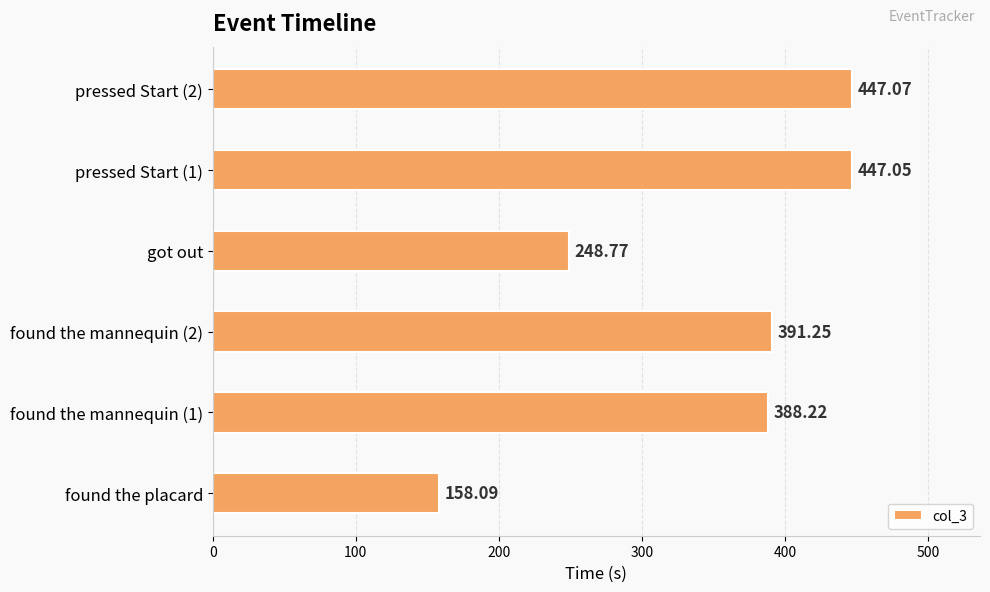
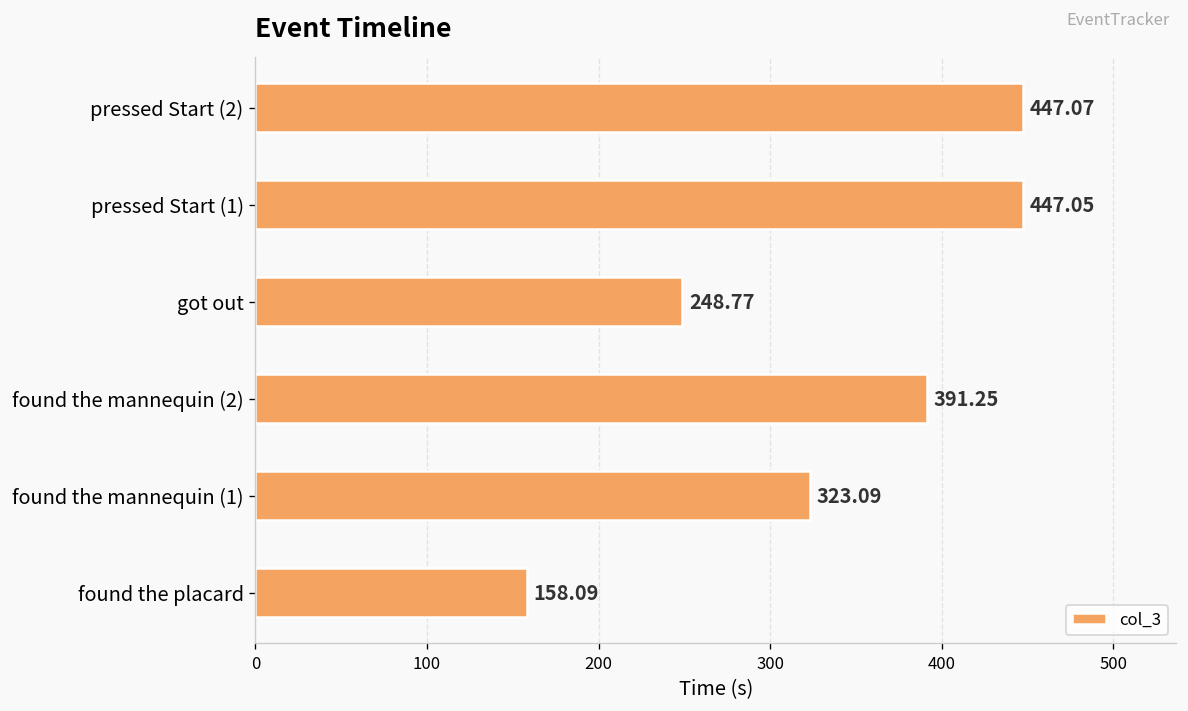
  {
    "pressed Start (2)": 447.07,
    "pressed Start (1)": 447.05,
    "got out": 248.77,
    "found the mannequin (2)": 391.25,
-   "found the mannequin (1)": 388.22,
+   "found the mannequin (1)": 323.09,
    "found the placard": 158.09
  }
